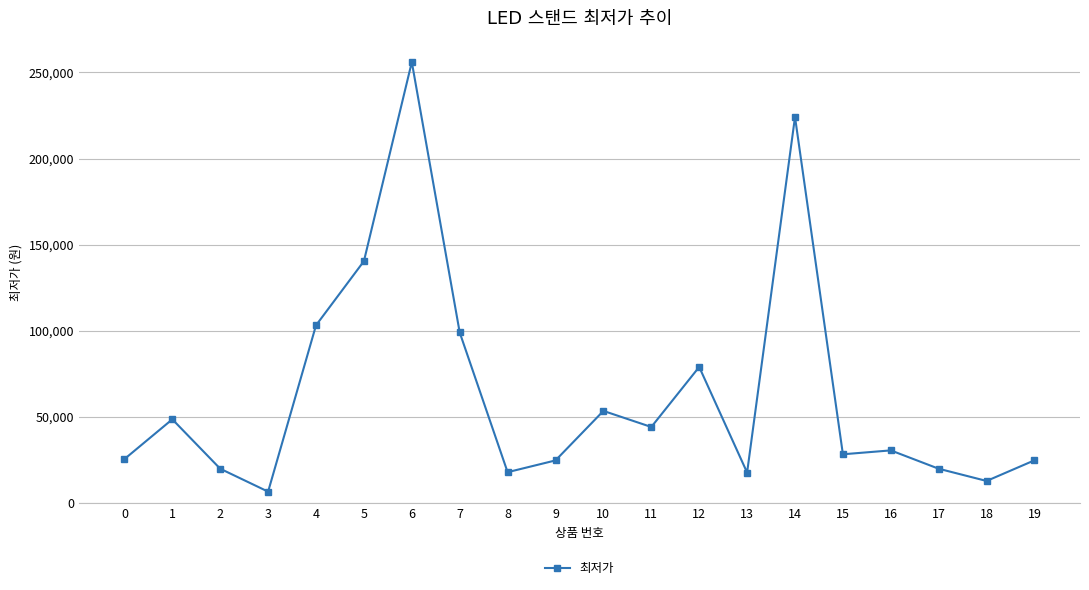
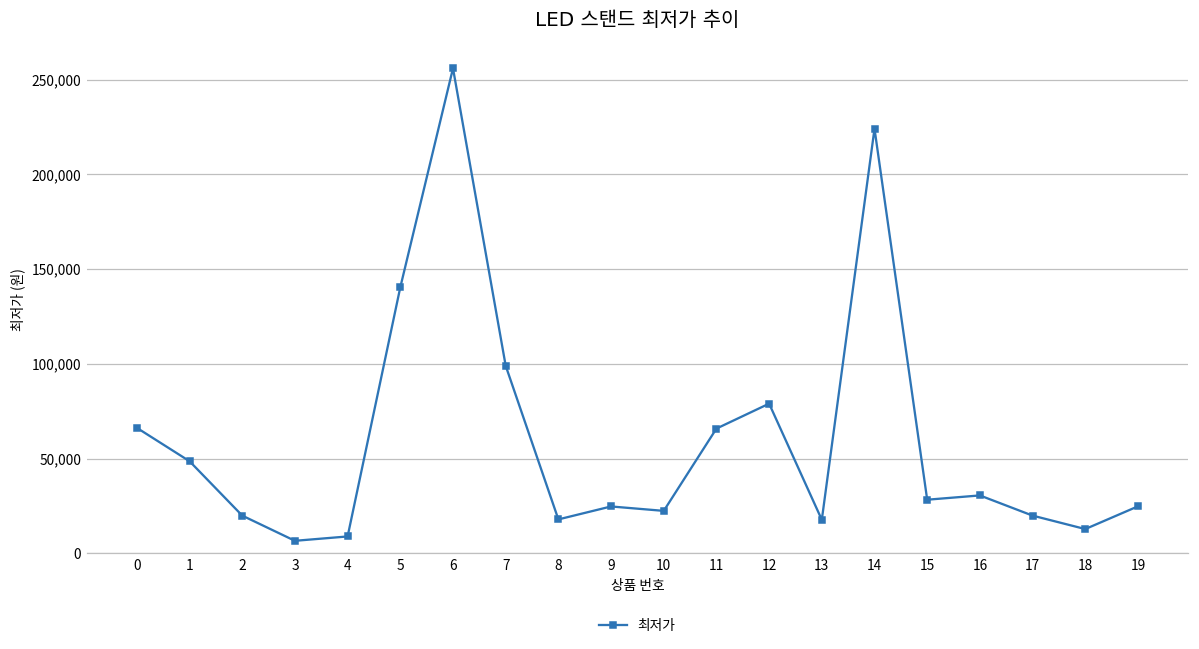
  {
-   "0": "25,000",
+   "0": "66,000",
    "1": "49,000",
    "2": "20,000",
    "3": "7,000",
-   "4": "103,000",
+   "4": "9,000",
    "5": "140,000",
    "6": "256,000",
    "7": "99,000",
    "8": "18,000",
    "9": "25,000",
-   "10": "53,000",
-   "11": "44,000",
+   "10": "22,000",
+   "11": "66,000",
    "12": "79,000",
    "13": "18,000",
    "14": "224,000",
    "15": "28,000",
    "16": "31,000",
    "17": "20,000",
    "18": "13,000",
    "19": "25,000"
  }
